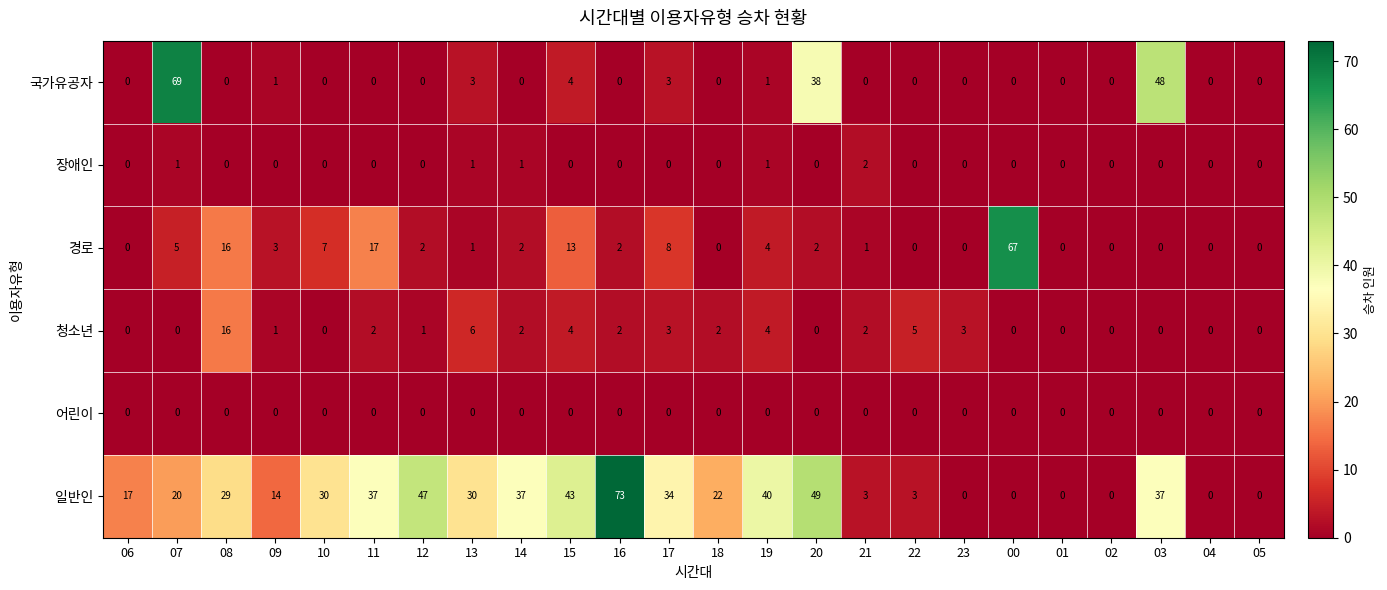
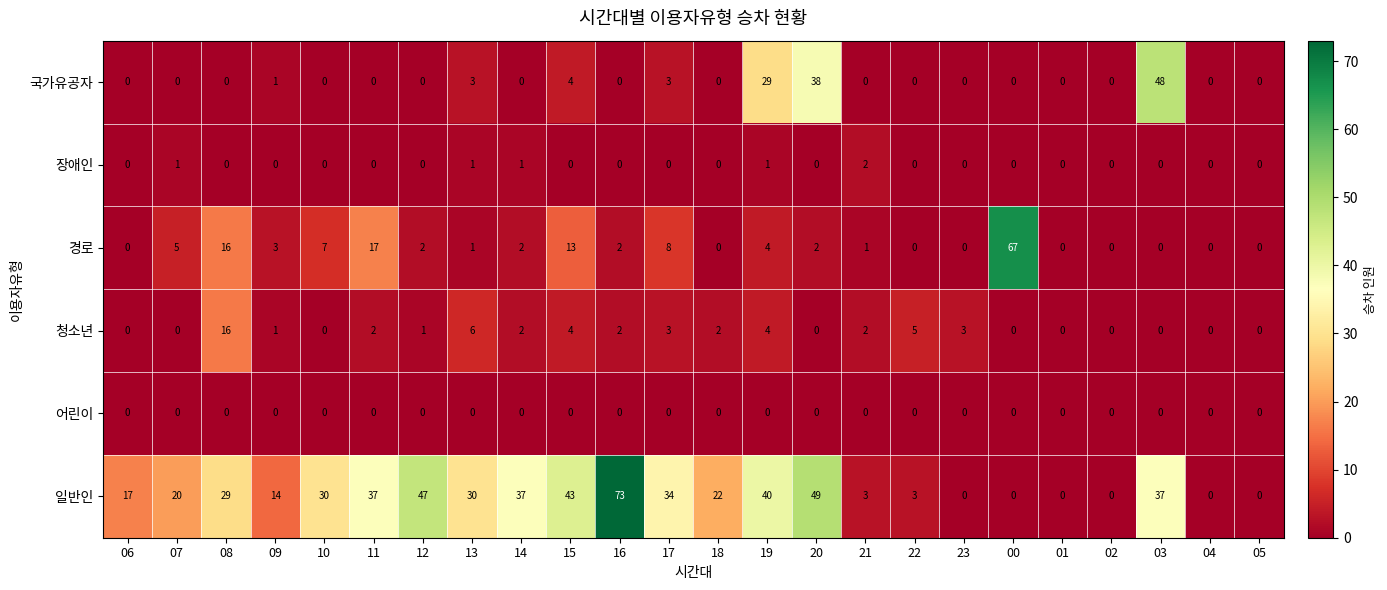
  {
    "국가유공자": {
      "06": 0,
-     "07": 69,
+     "07": 0,
      "08": 0,
      "09": 1,
      "10": 0,
      "11": 0,
      "12": 0,
      "13": 3,
      "14": 0,
      "15": 4,
      "16": 0,
      "17": 3,
      "18": 0,
-     "19": 1,
+     "19": 29,
      "20": 38,
      "21": 0,
      "22": 0,
      "23": 0,
      "00": 0,
      "01": 0,
      "02": 0,
      "03": 48,
      "04": 0,
      "05": 0
    },
    "장애인": {
      "06": 0,
      "07": 1,
      "08": 0,
      "09": 0,
      "10": 0,
      "11": 0,
      "12": 0,
      "13": 1,
      "14": 1,
      "15": 0,
      "16": 0,
      "17": 0,
      "18": 0,
      "19": 1,
      "20": 0,
      "21": 2,
      "22": 0,
      "23": 0,
      "00": 0,
      "01": 0,
      "02": 0,
      "03": 0,
      "04": 0,
      "05": 0
    },
    "경로": {
      "06": 0,
      "07": 5,
      "08": 16,
      "09": 3,
      "10": 7,
      "11": 17,
      "12": 2,
      "13": 1,
      "14": 2,
      "15": 13,
      "16": 2,
      "17": 8,
      "18": 0,
      "19": 4,
      "20": 2,
      "21": 1,
      "22": 0,
      "23": 0,
      "00": 67,
      "01": 0,
      "02": 0,
      "03": 0,
      "04": 0,
      "05": 0
    },
    "청소년": {
      "06": 0,
      "07": 0,
      "08": 16,
      "09": 1,
      "10": 0,
      "11": 2,
      "12": 1,
      "13": 6,
      "14": 2,
      "15": 4,
      "16": 2,
      "17": 3,
      "18": 2,
      "19": 4,
      "20": 0,
      "21": 2,
      "22": 5,
      "23": 3,
      "00": 0,
      "01": 0,
      "02": 0,
      "03": 0,
      "04": 0,
      "05": 0
    },
    "어린이": {
      "06": 0,
      "07": 0,
      "08": 0,
      "09": 0,
      "10": 0,
      "11": 0,
      "12": 0,
      "13": 0,
      "14": 0,
      "15": 0,
      "16": 0,
      "17": 0,
      "18": 0,
      "19": 0,
      "20": 0,
      "21": 0,
      "22": 0,
      "23": 0,
      "00": 0,
      "01": 0,
      "02": 0,
      "03": 0,
      "04": 0,
      "05": 0
    },
    "일반인": {
      "06": 17,
      "07": 20,
      "08": 29,
      "09": 14,
      "10": 30,
      "11": 37,
      "12": 47,
      "13": 30,
      "14": 37,
      "15": 43,
      "16": 73,
      "17": 34,
      "18": 22,
      "19": 40,
      "20": 49,
      "21": 3,
      "22": 3,
      "23": 0,
      "00": 0,
      "01": 0,
      "02": 0,
      "03": 37,
      "04": 0,
      "05": 0
    }
  }
